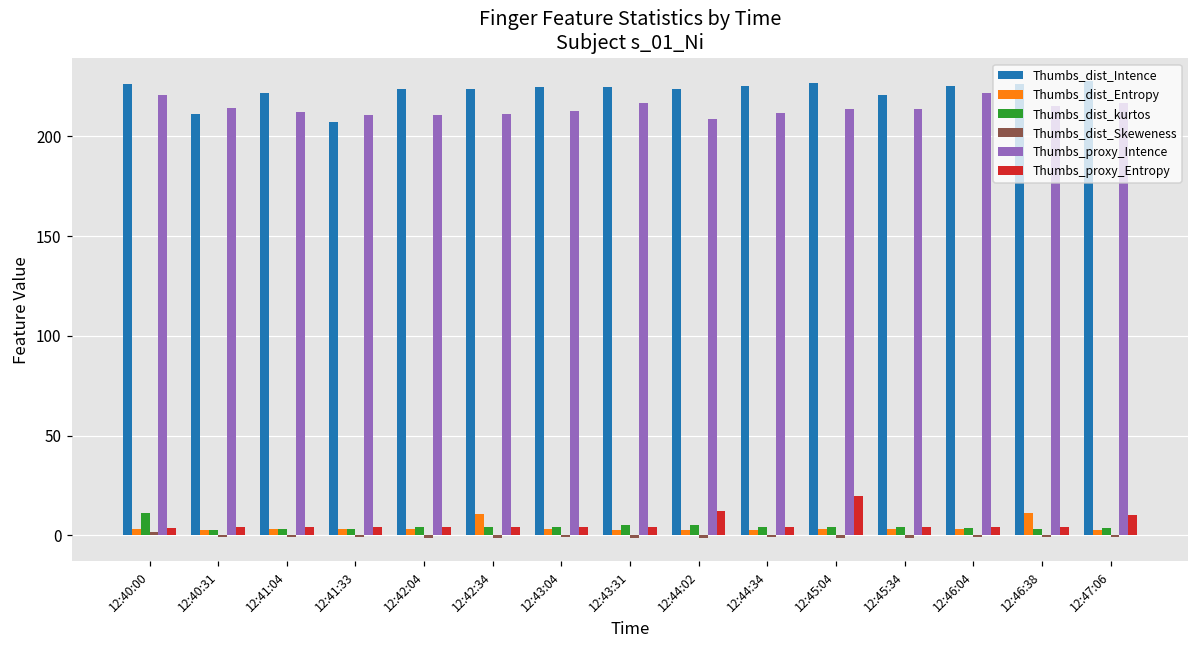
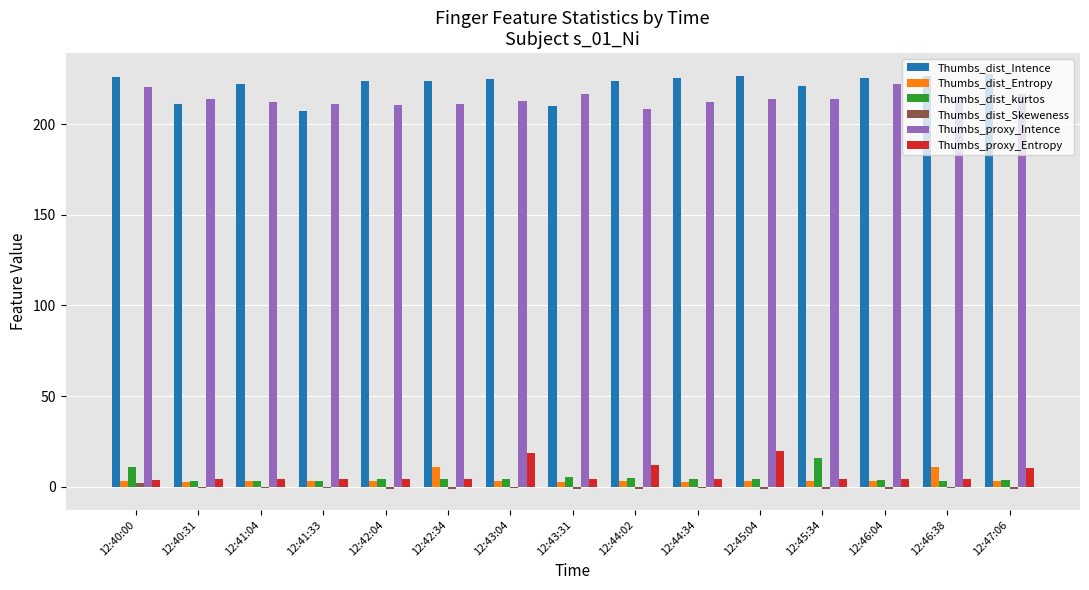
  {
    "Thumbs_dist_Intence": {
      "12:40:00": 226,
      "12:40:31": 211,
      "12:41:04": 222,
      "12:41:33": 207,
      "12:42:04": 224,
      "12:42:34": 224,
      "12:43:04": 225,
-     "12:43:31": 225,
+     "12:43:31": 210,
      "12:44:02": 224,
      "12:44:34": 225,
      "12:45:04": 227,
      "12:45:34": 221,
      "12:46:04": 225
    },
    "Thumbs_dist_Entropy": {
      "12:40:00": 3,
      "12:40:31": 3,
      "12:41:04": 3,
      "12:41:33": 3,
      "12:42:04": 3,
      "12:42:34": 11,
      "12:43:04": 3,
      "12:43:31": 3,
      "12:44:02": 3,
      "12:44:34": 3,
      "12:45:04": 3,
      "12:45:34": 3,
      "12:46:04": 3,
      "12:46:38": 11,
      "12:47:06": 3
    },
    "Thumbs_dist_kurtos": {
      "12:40:00": 11,
      "12:40:31": 3,
      "12:41:04": 3,
      "12:41:33": 3,
      "12:42:04": 4,
      "12:42:34": 4,
      "12:43:04": 4,
      "12:43:31": 5,
      "12:44:02": 5,
      "12:44:34": 4,
      "12:45:04": 4,
-     "12:45:34": 4,
+     "12:45:34": 16,
      "12:46:04": 4,
      "12:46:38": 3,
      "12:47:06": 4
    },
    "Thumbs_dist_Skeweness": {
      "12:40:00": 2
    },
    "Thumbs_proxy_Intence": {
      "12:40:00": 221,
      "12:40:31": 214,
      "12:41:04": 212,
      "12:41:33": 211,
      "12:42:04": 211,
      "12:42:34": 211,
      "12:43:04": 213,
      "12:43:31": 217,
      "12:44:02": 209,
      "12:44:34": 212,
      "12:45:04": 214,
      "12:45:34": 214,
      "12:46:04": 222
    },
    "Thumbs_proxy_Entropy": {
      "12:40:00": 4,
      "12:40:31": 4,
      "12:41:04": 4,
      "12:41:33": 4,
      "12:42:04": 4,
      "12:42:34": 4,
-     "12:43:04": 4,
+     "12:43:04": 19,
      "12:43:31": 4,
      "12:44:02": 12,
      "12:44:34": 4,
      "12:45:04": 20,
      "12:45:34": 4,
      "12:46:04": 4,
      "12:46:38": 4,
      "12:47:06": 10
    }
  }
